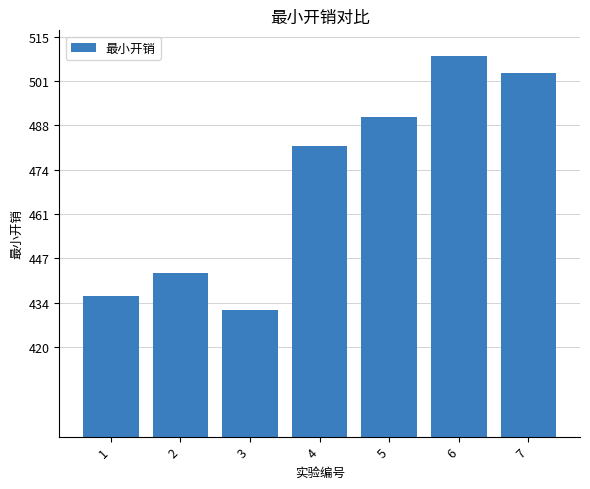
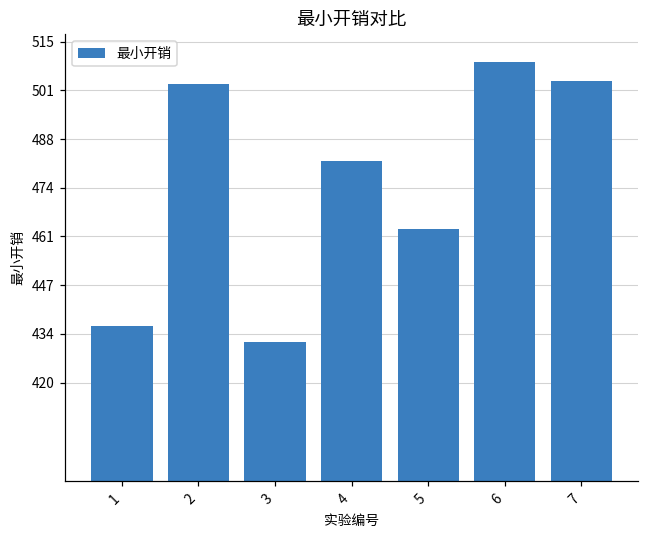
  {
    "1": 436,
-   "2": 443,
+   "2": 503,
    "3": 431,
    "4": 482,
-   "5": 490,
+   "5": 463,
    "6": 509,
    "7": 504
  }
